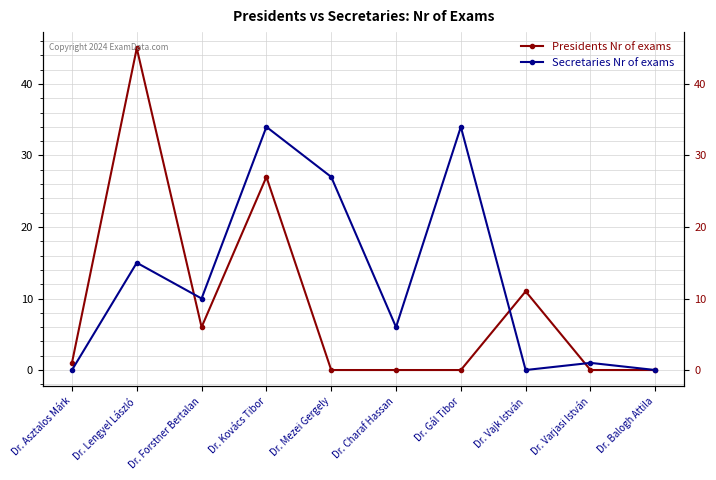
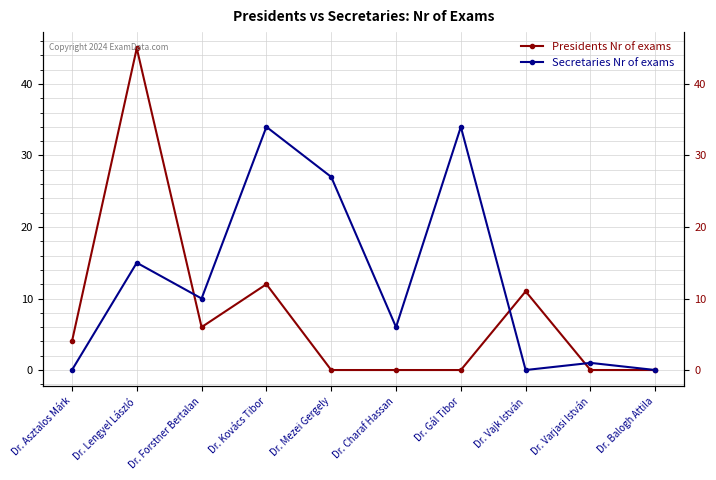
  {
    "Presidents Nr of exams": {
-     "Dr. Asztalos Márk": 1,
+     "Dr. Asztalos Márk": 4,
      "Dr. Forstner Bertalan": 6,
-     "Dr. Kovács Tibor": 27,
+     "Dr. Kovács Tibor": 12,
      "Dr. Mezei Gergely": 0,
      "Dr. Charaf Hassan": 0,
      "Dr. Gál Tibor": 0,
      "Dr. Vajk István": 11,
      "Dr. Varjasi István": 0
    },
    "Secretaries Nr of exams": {
      "Dr. Asztalos Márk": 0,
      "Dr. Lengyel László": 15,
      "Dr. Forstner Bertalan": 10,
      "Dr. Kovács Tibor": 34,
      "Dr. Mezei Gergely": 27,
      "Dr. Charaf Hassan": 6,
      "Dr. Gál Tibor": 34,
      "Dr. Vajk István": 0,
      "Dr. Varjasi István": 1
    }
  }
